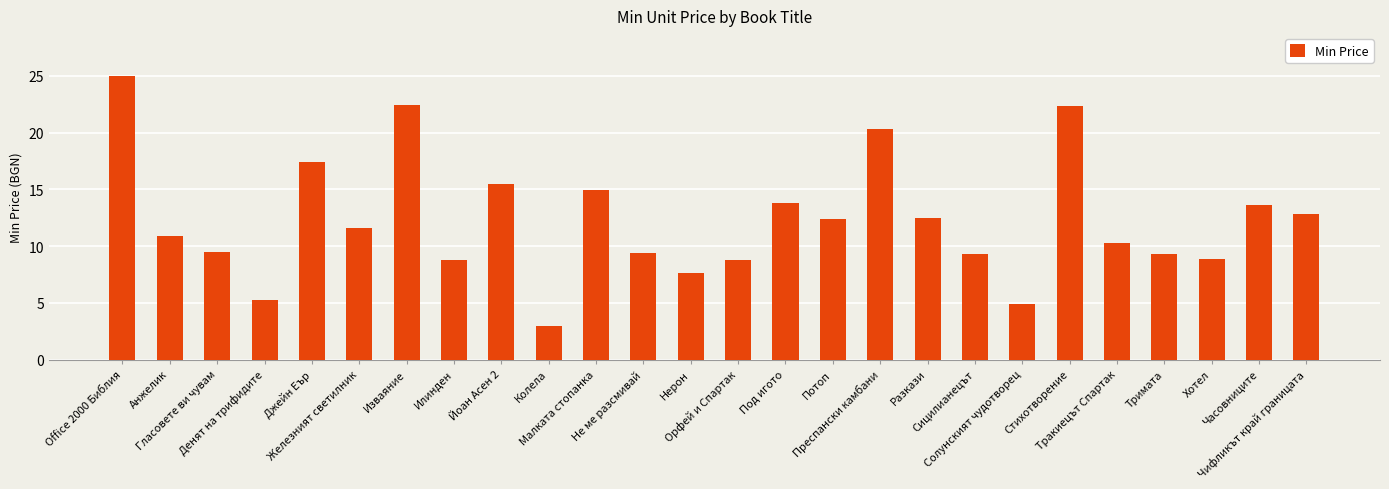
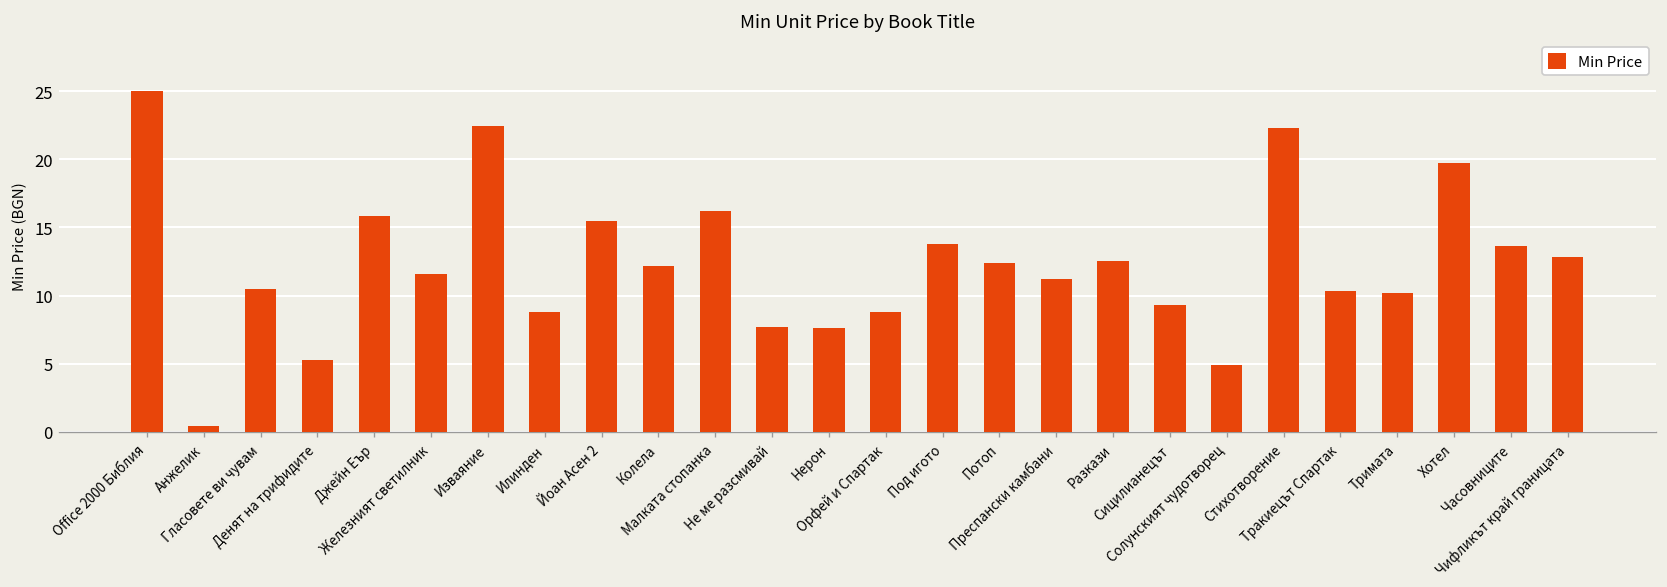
  {
    "Office 2000 Библия": 25.0,
-   "Анжелик": 10.9,
-   "Гласовете ви чувам": 9.5,
+   "Анжелик": 0.4,
+   "Гласовете ви чувам": 10.5,
    "Денят на трифидите": 5.3,
-   "Джейн Еър": 17.4,
+   "Джейн Еър": 15.8,
    "Железният светилник": 11.6,
    "Изваяние": 22.4,
    "Илинден": 8.8,
    "Йоан Асен 2": 15.5,
-   "Колела": 3.0,
-   "Малката стопанка": 14.9,
-   "Не ме разсмивай": 9.4,
+   "Колела": 12.2,
+   "Малката стопанка": 16.2,
+   "Не ме разсмивай": 7.7,
    "Нерон": 7.6,
    "Орфей и Спартак": 8.8,
    "Под игото": 13.8,
    "Потоп": 12.4,
-   "Преспански камбани": 20.3,
+   "Преспански камбани": 11.2,
    "Разкази": 12.5,
    "Сицилианецът": 9.3,
    "Солунският чудотворец": 4.9,
    "Стихотворение": 22.3,
    "Тракиецът Спартак": 10.3,
-   "Тримата": 9.3,
-   "Хотел": 8.9,
+   "Тримата": 10.2,
+   "Хотел": 19.7,
    "Часовниците": 13.6,
    "Чифликът край границата": 12.8
  }
